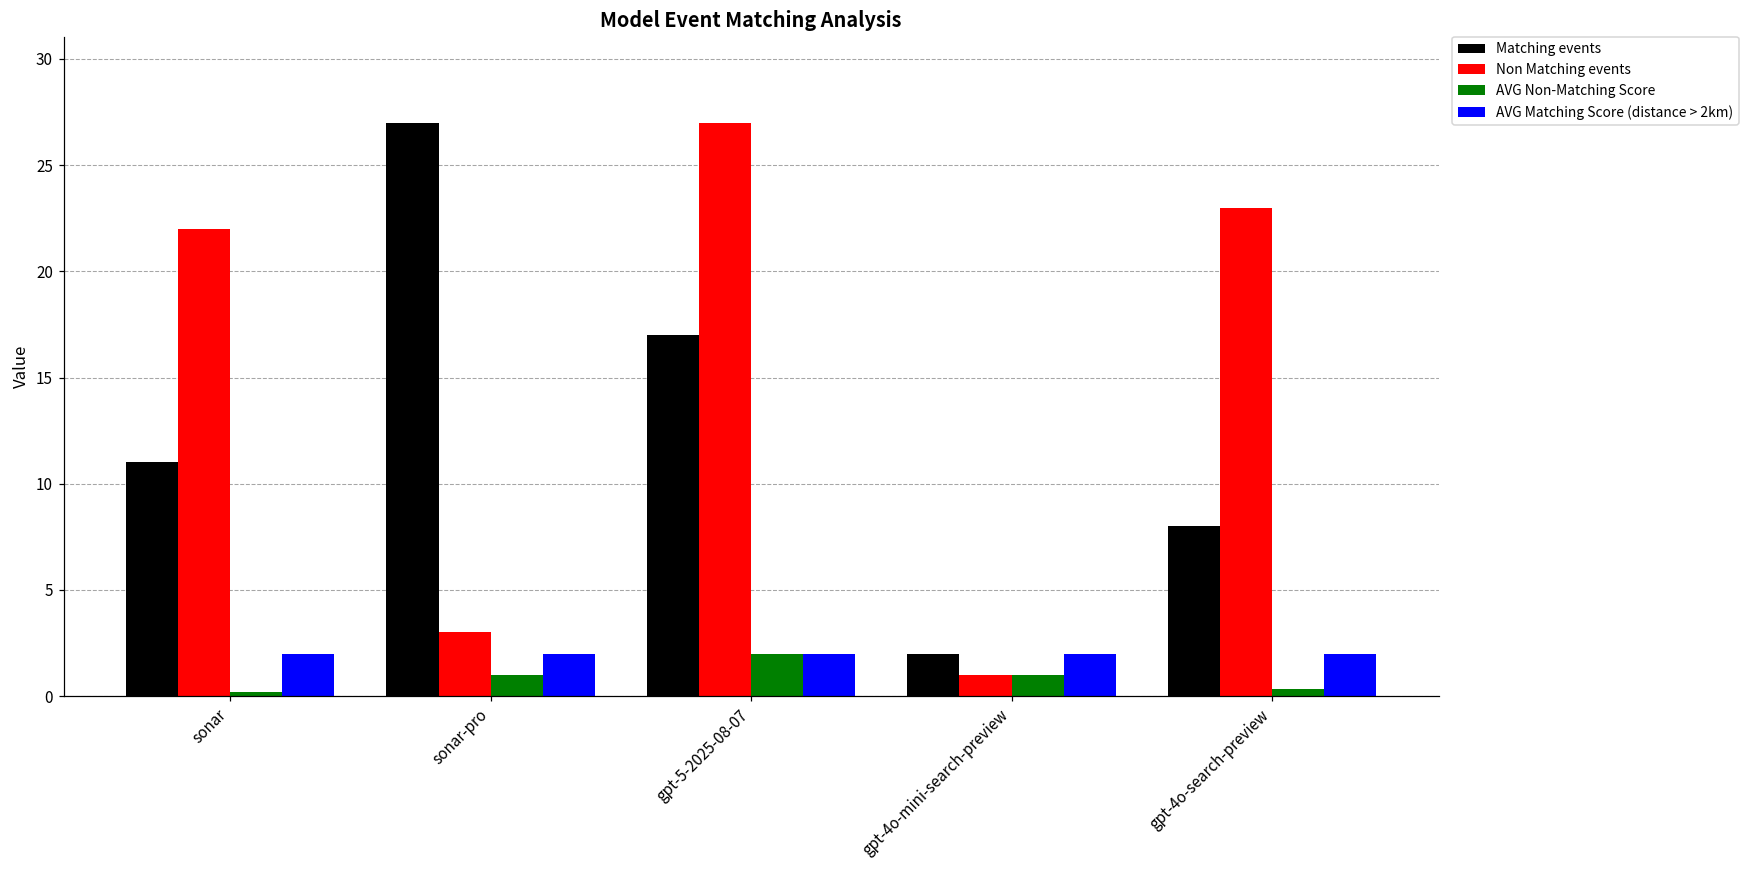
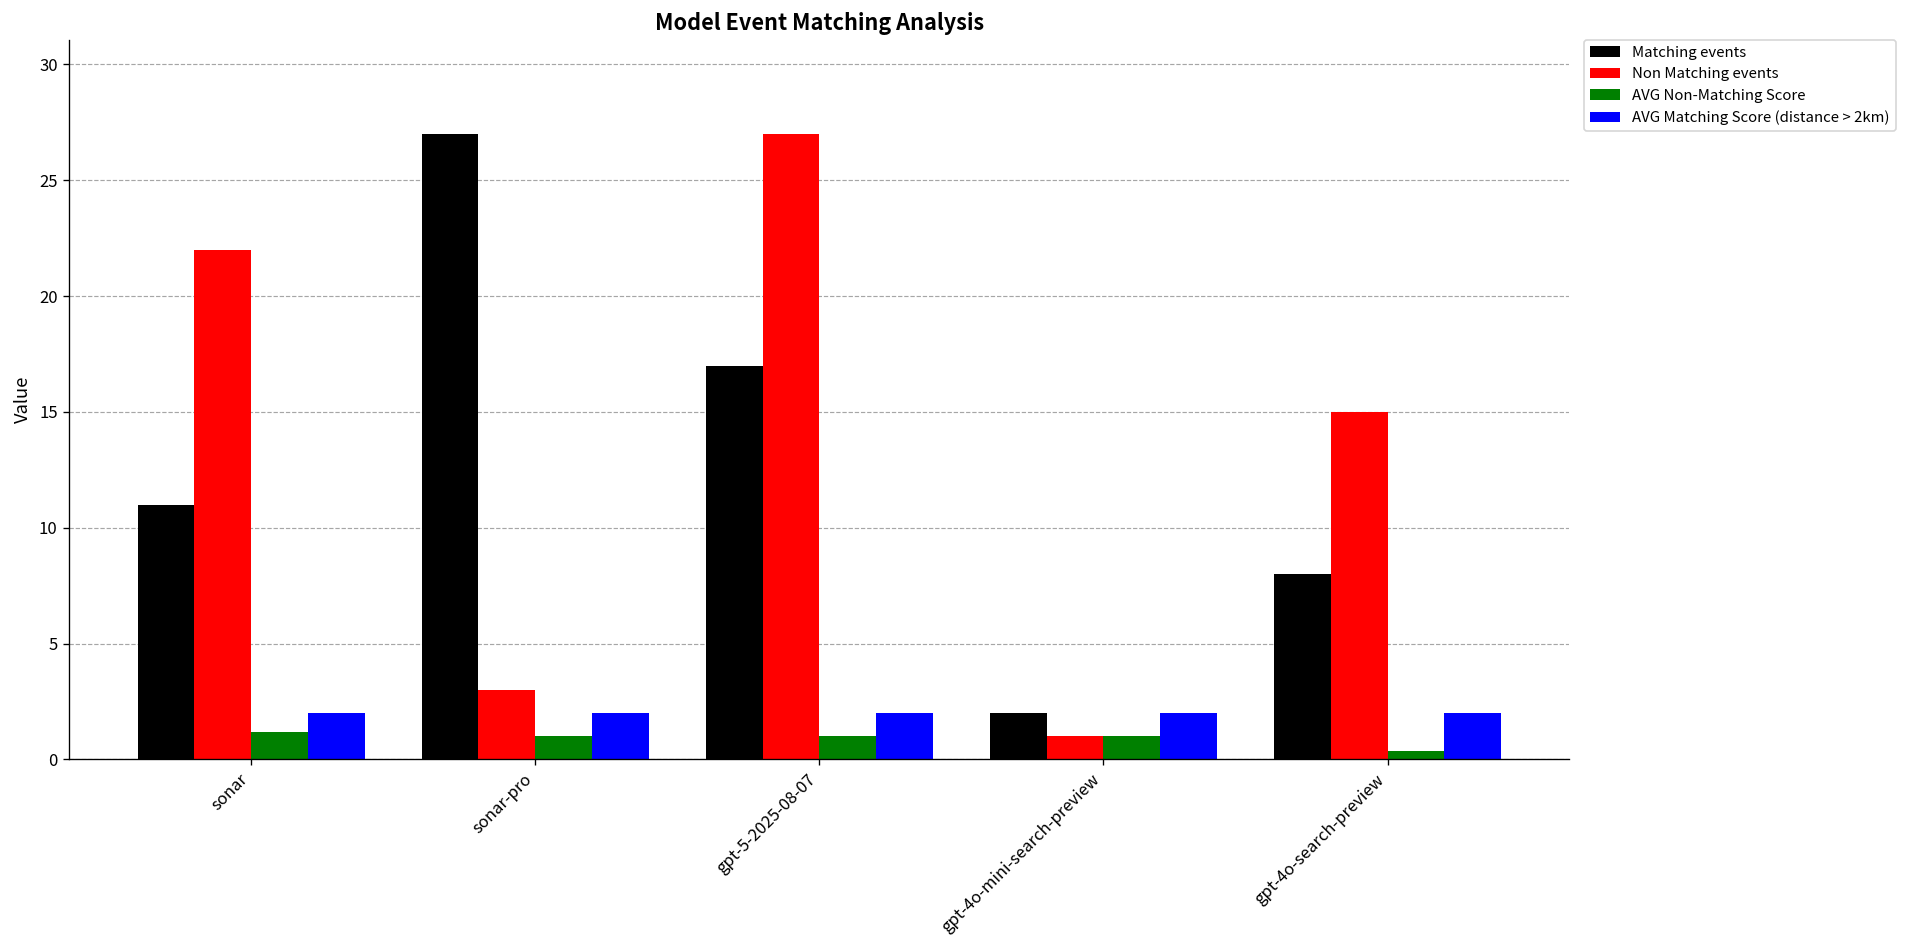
  {
    "Matching events": {
      "sonar": 11.0,
      "sonar-pro": 27.0,
      "gpt-5-2025-08-07": 17.0,
      "gpt-4o-mini-search-preview": 2.0,
      "gpt-4o-search-preview": 8.0
    },
    "Non Matching events": {
      "sonar": 22,
      "sonar-pro": 3,
      "gpt-5-2025-08-07": 27,
      "gpt-4o-mini-search-preview": 1,
-     "gpt-4o-search-preview": 23
+     "gpt-4o-search-preview": 15
    },
    "AVG Non-Matching Score": {
-     "sonar": 0.2,
+     "sonar": 1.2,
      "sonar-pro": 1.0,
-     "gpt-5-2025-08-07": 2,
+     "gpt-5-2025-08-07": 1,
      "gpt-4o-mini-search-preview": 1.0,
      "gpt-4o-search-preview": 0.4
    },
    "AVG Matching Score (distance > 2km)": {
      "sonar": 2.0,
      "sonar-pro": 2.0,
      "gpt-5-2025-08-07": 2.0,
      "gpt-4o-mini-search-preview": 2.0,
      "gpt-4o-search-preview": 2.0
    }
  }
